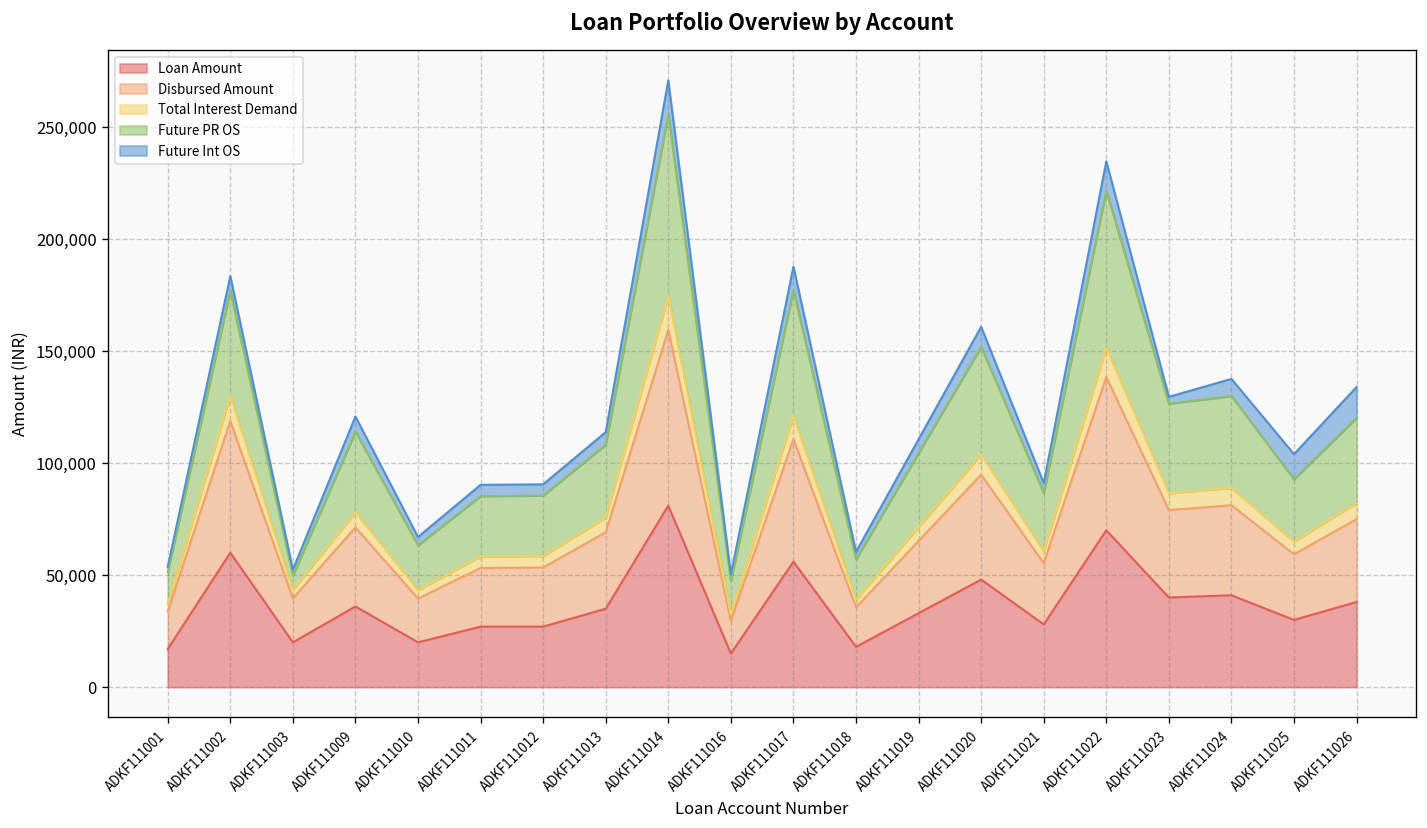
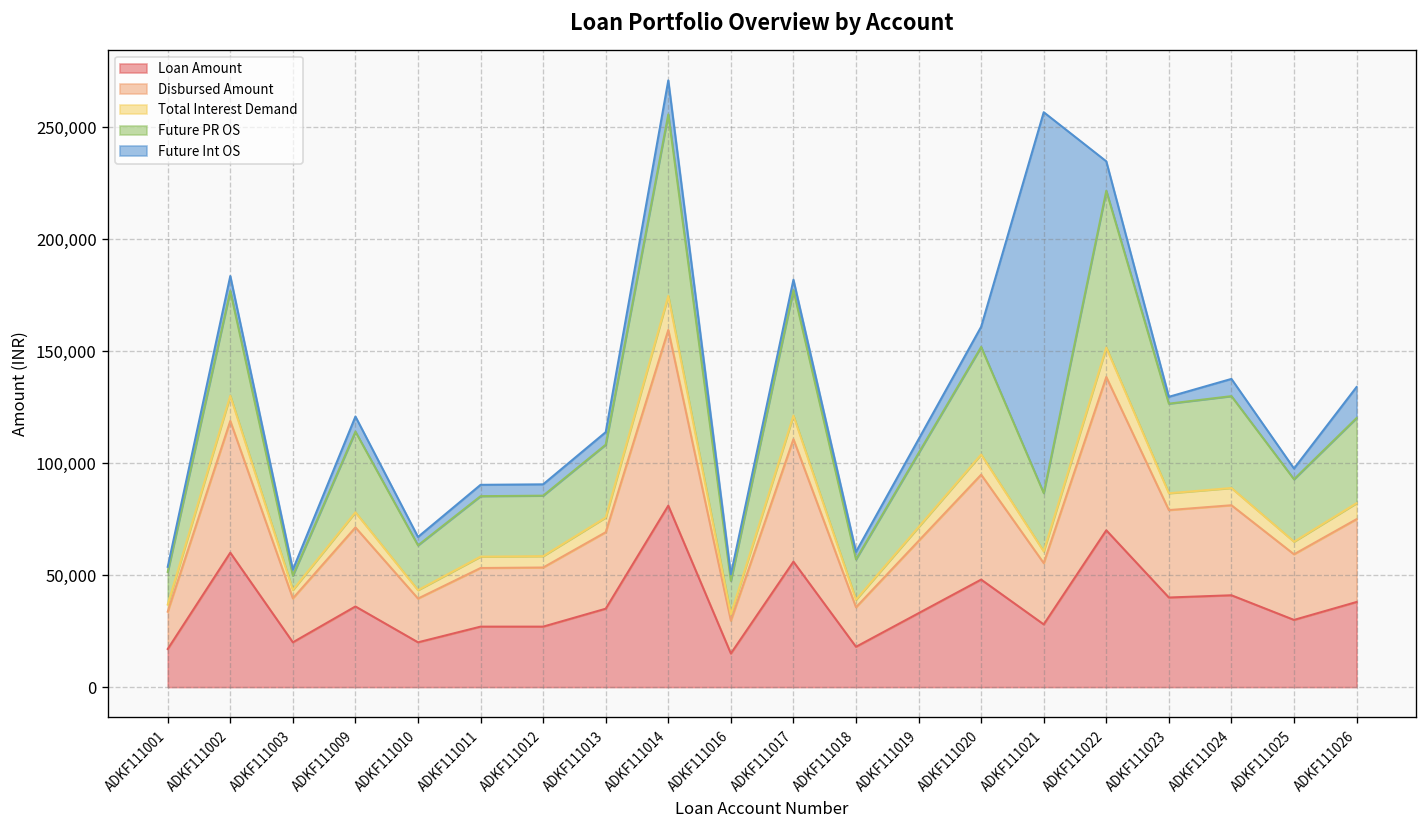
  {
    "Future PR OS": {
      "ADKF111001": "15,000",
      "ADKF111002": "47,000",
      "ADKF111003": "6,000",
      "ADKF111009": "36,000",
      "ADKF111010": "20,000",
      "ADKF111011": "27,000",
      "ADKF111012": "27,000",
      "ADKF111013": "32,000",
      "ADKF111014": "81,000",
      "ADKF111016": "15,000",
      "ADKF111017": "56,000",
      "ADKF111018": "18,000",
      "ADKF111019": "33,000",
      "ADKF111020": "48,000",
      "ADKF111021": "26,000",
      "ADKF111022": "70,000",
      "ADKF111023": "40,000",
      "ADKF111024": "41,000",
      "ADKF111025": "28,000",
      "ADKF111026": "38,000"
    },
    "Future Int OS": {
      "ADKF111001": "2,000",
      "ADKF111002": "7,000",
      "ADKF111003": "3,000",
      "ADKF111009": "7,000",
      "ADKF111010": "4,000",
      "ADKF111011": "5,000",
      "ADKF111012": "5,000",
      "ADKF111013": "6,000",
      "ADKF111014": "15,000",
      "ADKF111016": "3,000",
-     "ADKF111017": "11,000",
+     "ADKF111017": "5,000",
      "ADKF111018": "3,000",
      "ADKF111019": "6,000",
      "ADKF111020": "9,000",
-     "ADKF111021": "4,000",
+     "ADKF111021": "170,000",
      "ADKF111022": "13,000",
      "ADKF111023": "3,000",
      "ADKF111024": "8,000",
-     "ADKF111025": "11,000",
+     "ADKF111025": "5,000",
      "ADKF111026": "14,000"
    }
  }
